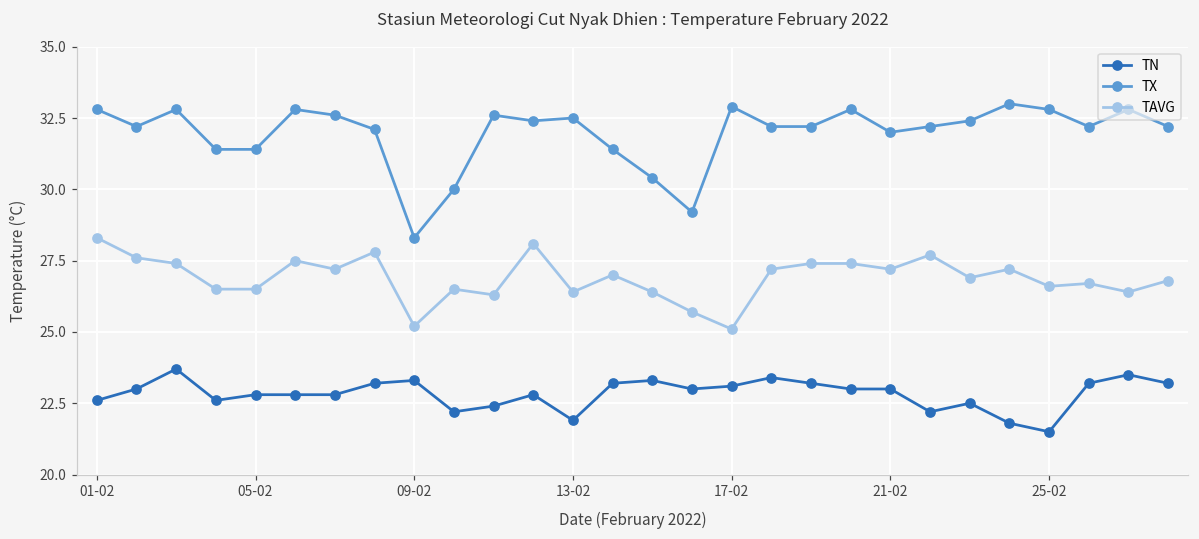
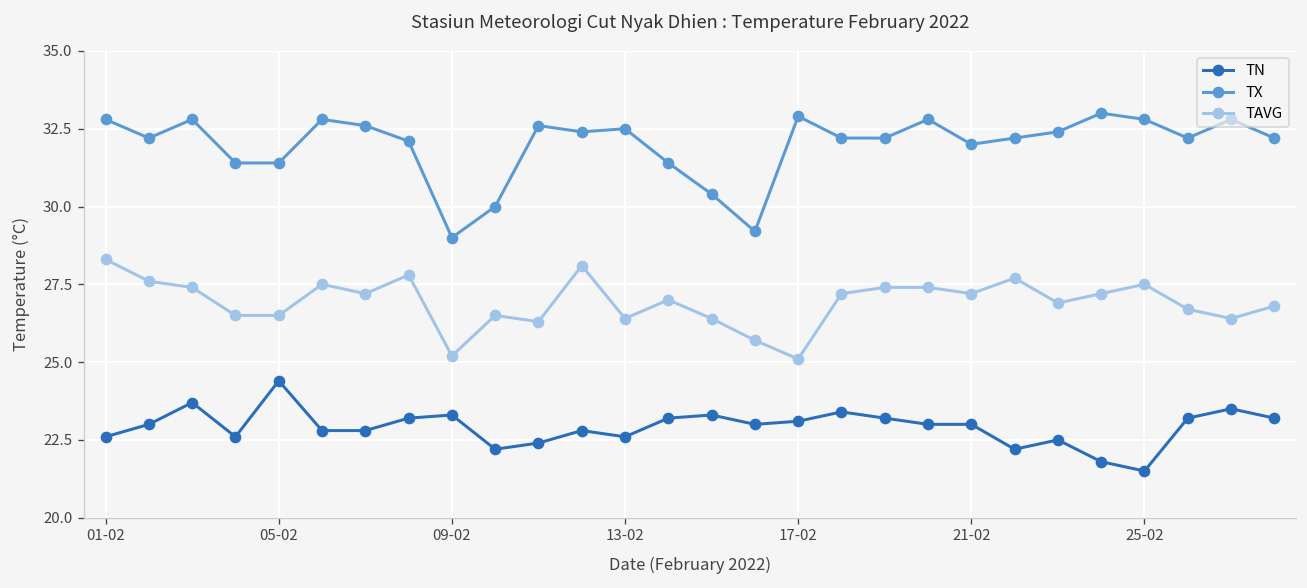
  {
    "TN": {
      "01-02": 22.6,
-     "05-02": 22.8,
+     "05-02": 24.4,
      "09-02": 23.3,
-     "13-02": 21.9,
+     "13-02": 22.6,
      "17-02": 23.1,
      "21-02": 23.0,
      "25-02": 21.5
    },
    "TX": {
      "01-02": 32.8,
      "05-02": 31.4,
-     "09-02": 28.3,
+     "09-02": 29.0,
      "13-02": 32.5,
      "17-02": 32.9,
      "21-02": 32.0,
      "25-02": 32.8
    },
    "TAVG": {
      "01-02": 28.3,
      "05-02": 26.5,
      "09-02": 25.2,
      "13-02": 26.4,
      "17-02": 25.1,
      "21-02": 27.2,
-     "25-02": 26.6
+     "25-02": 27.5
    }
  }
